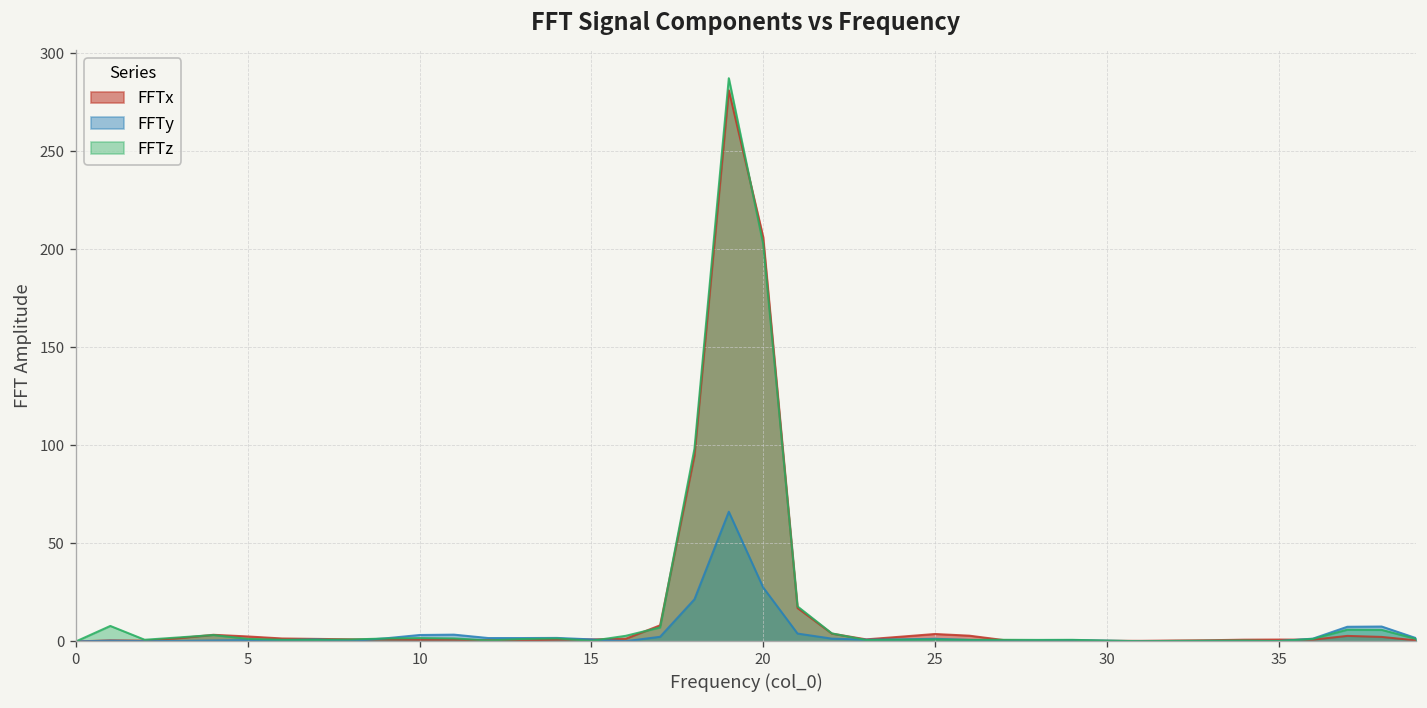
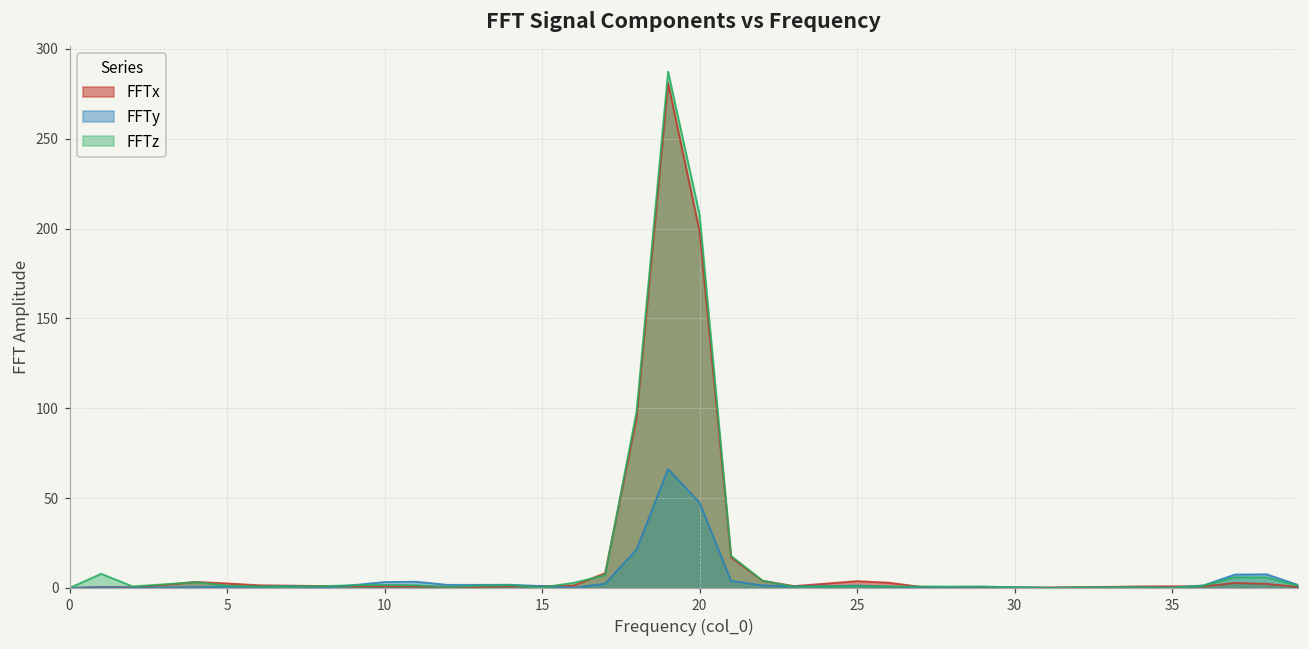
  {
    "FFTx": {
-     "20": 206,
+     "20": 198,
      "25": 4
    },
    "FFTy": {
      "10": 3,
-     "20": 28
+     "20": 47
    },
    "FFTz": {
-     "20": 203
+     "20": 208
    }
  }
